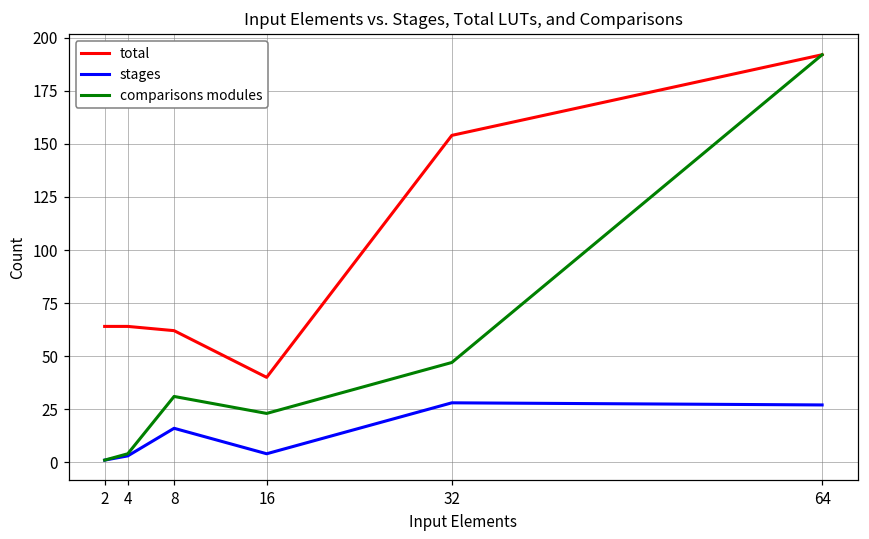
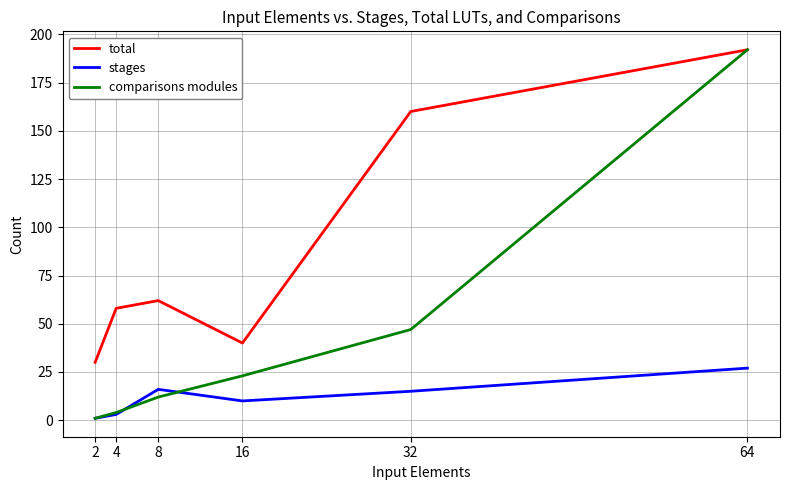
  {
    "total": {
-     "2": 64,
-     "4": 64,
+     "2": 30,
+     "4": 58,
      "8": 62,
      "16": 40,
-     "32": 154
+     "32": 160
    },
    "stages": {
      "8": 16,
-     "16": 4,
-     "32": 28,
+     "16": 10,
+     "32": 15,
      "64": 27
    },
    "comparisons modules": {
-     "8": 31,
+     "8": 12,
      "16": 23,
      "32": 47
    }
  }
